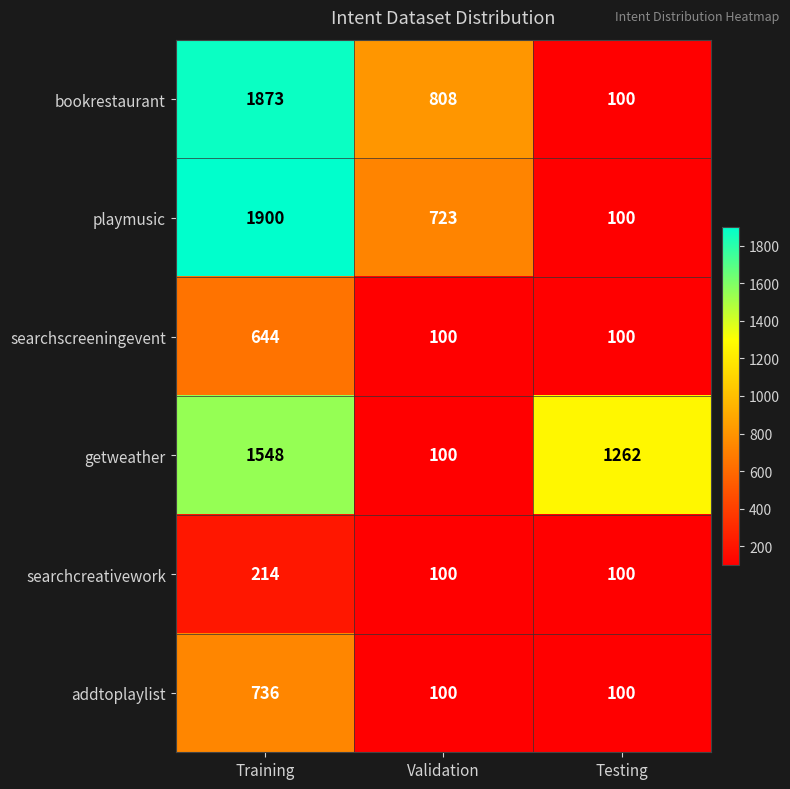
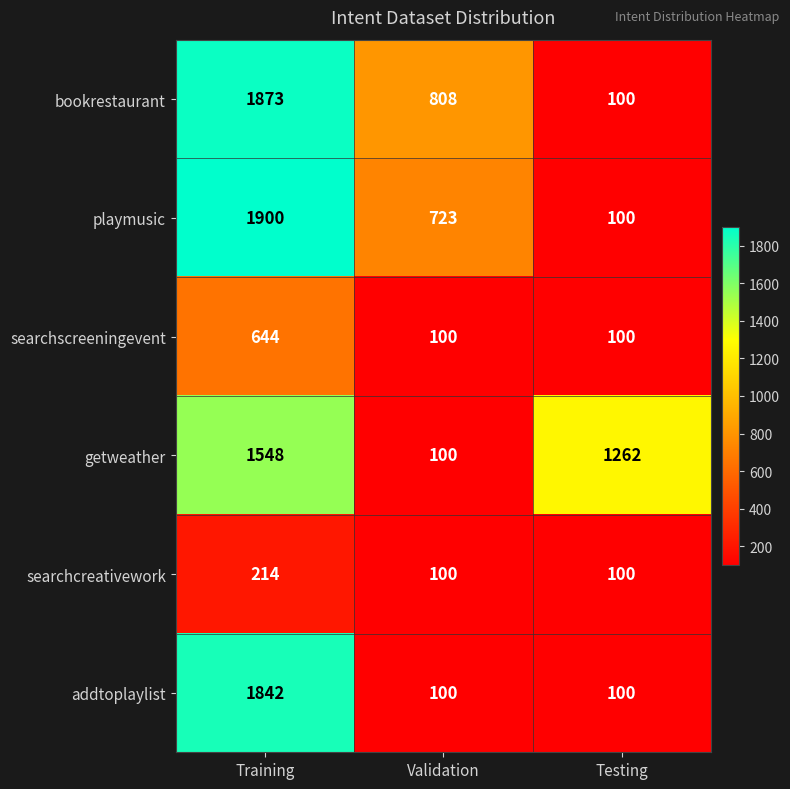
  {
    "bookrestaurant": {
      "Training": 1873,
      "Validation": 808,
      "Testing": 100
    },
    "playmusic": {
      "Training": 1900,
      "Validation": 723,
      "Testing": 100
    },
    "searchscreeningevent": {
      "Training": 644,
      "Validation": 100,
      "Testing": 100
    },
    "getweather": {
      "Training": 1548,
      "Validation": 100,
      "Testing": 1262
    },
    "searchcreativework": {
      "Training": 214,
      "Validation": 100,
      "Testing": 100
    },
    "addtoplaylist": {
-     "Training": 736,
+     "Training": 1842,
      "Validation": 100,
      "Testing": 100
    }
  }
